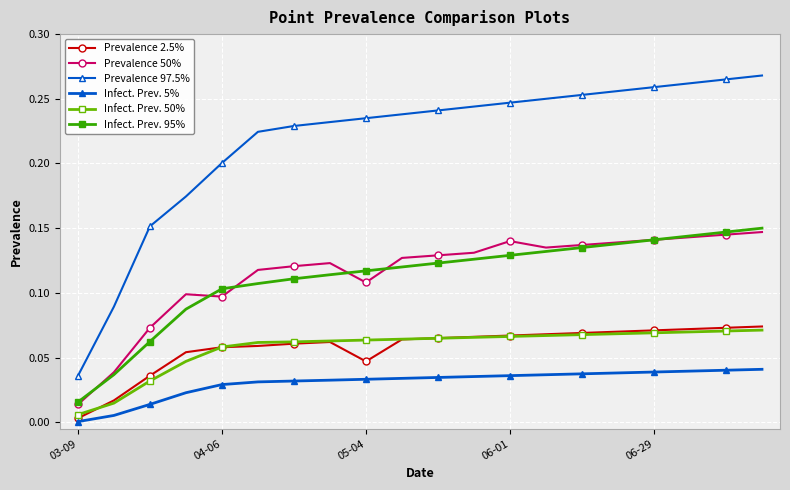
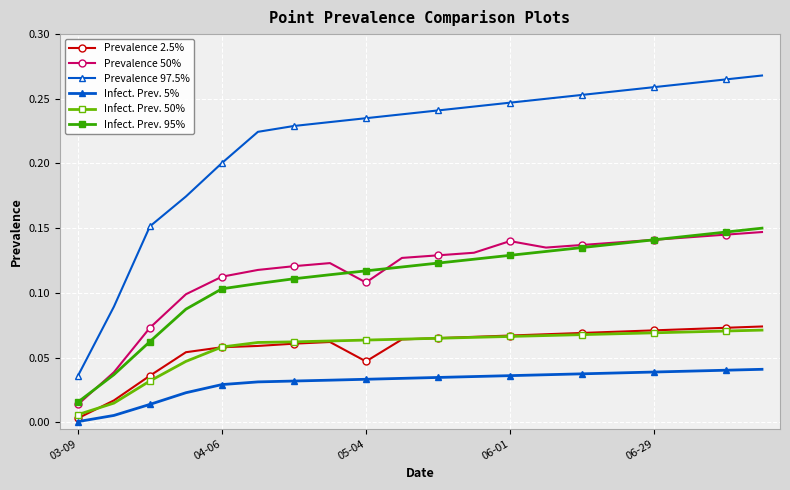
  {
    "Prevalence 2.5%": {
      "03-09": 0.003,
      "05-04": 0.047
    },
    "Prevalence 50%": {
-     "04-06": 0.097,
+     "04-06": 0.112,
      "05-04": 0.108,
      "06-01": 0.140
    }
  }
